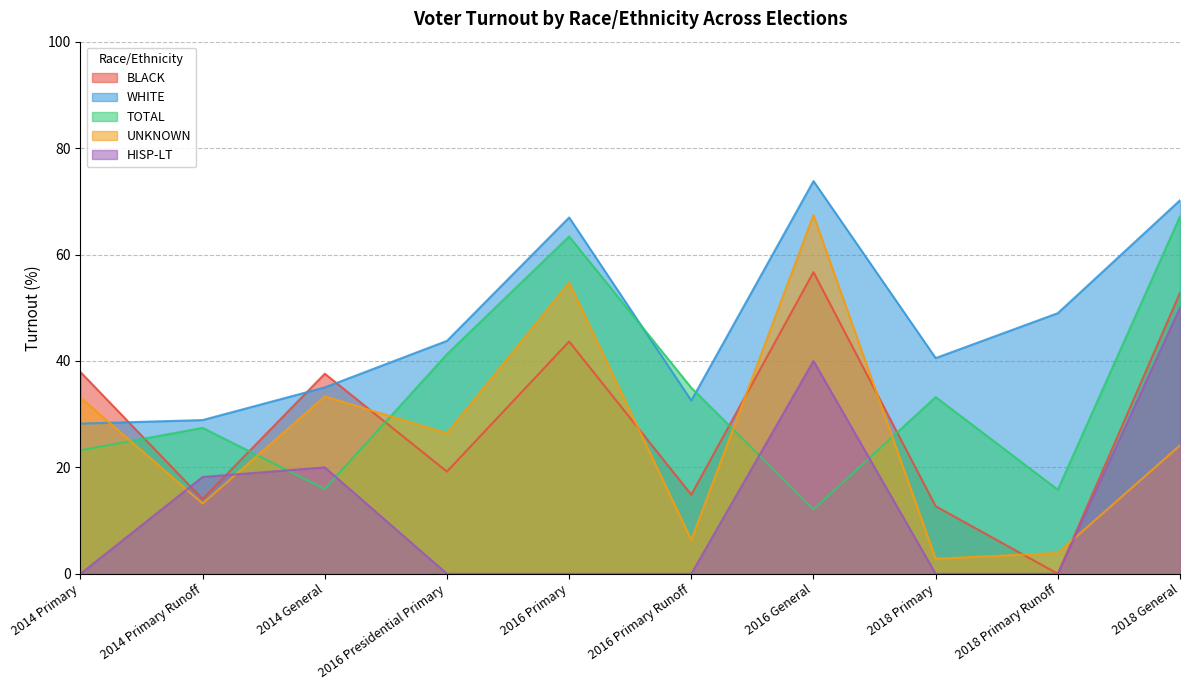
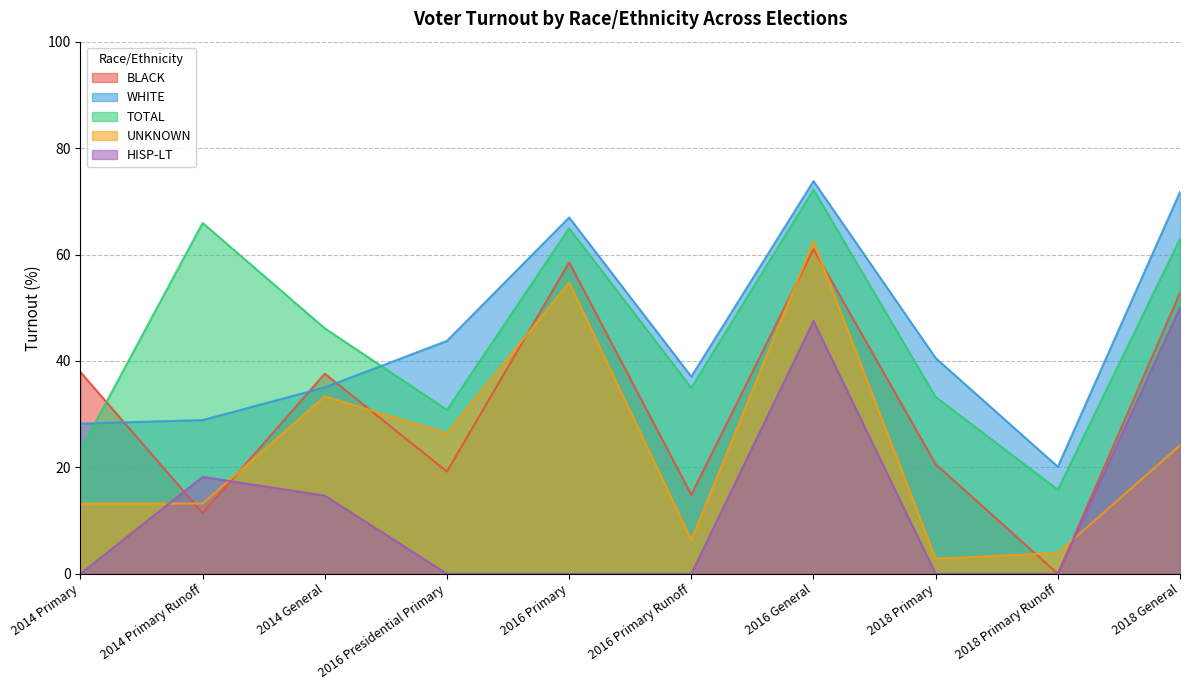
  {
    "BLACK": {
      "2014 Primary": 38,
-     "2014 Primary Runoff": 14,
+     "2014 Primary Runoff": 11,
      "2014 General": 38,
      "2016 Presidential Primary": 19,
-     "2016 Primary": 44,
+     "2016 Primary": 59,
      "2016 Primary Runoff": 15,
-     "2016 General": 57,
-     "2018 Primary": 13,
+     "2016 General": 61,
+     "2018 Primary": 21,
      "2018 General": 53
    },
    "WHITE": {
      "2014 Primary": 28,
      "2014 Primary Runoff": 29,
      "2014 General": 35,
      "2016 Presidential Primary": 44,
      "2016 Primary": 67,
-     "2016 Primary Runoff": 33,
+     "2016 Primary Runoff": 37,
      "2016 General": 74,
      "2018 Primary": 41,
-     "2018 Primary Runoff": 49,
-     "2018 General": 70
+     "2018 Primary Runoff": 20,
+     "2018 General": 72
    },
    "TOTAL": {
      "2014 Primary": 23,
-     "2014 Primary Runoff": 27,
-     "2014 General": 16,
-     "2016 Presidential Primary": 41,
-     "2016 Primary": 63,
+     "2014 Primary Runoff": 66,
+     "2014 General": 46,
+     "2016 Presidential Primary": 31,
+     "2016 Primary": 65,
      "2016 Primary Runoff": 35,
-     "2016 General": 12,
+     "2016 General": 72,
      "2018 Primary": 33,
      "2018 Primary Runoff": 16,
-     "2018 General": 67
+     "2018 General": 63
    },
    "UNKNOWN": {
-     "2014 Primary": 33,
+     "2014 Primary": 13,
      "2014 Primary Runoff": 13,
      "2014 General": 33,
      "2016 Presidential Primary": 26,
      "2016 Primary": 55,
      "2016 Primary Runoff": 6,
-     "2016 General": 67,
+     "2016 General": 63,
      "2018 Primary": 3,
      "2018 Primary Runoff": 4,
      "2018 General": 24
    },
    "HISP-LT": {
      "2014 Primary": 0,
      "2014 Primary Runoff": 18,
-     "2014 General": 20,
+     "2014 General": 15,
      "2016 Presidential Primary": 0,
      "2016 Primary": 0,
      "2016 Primary Runoff": 0,
-     "2016 General": 40,
+     "2016 General": 48,
      "2018 Primary": 0,
      "2018 General": 50
    }
  }
